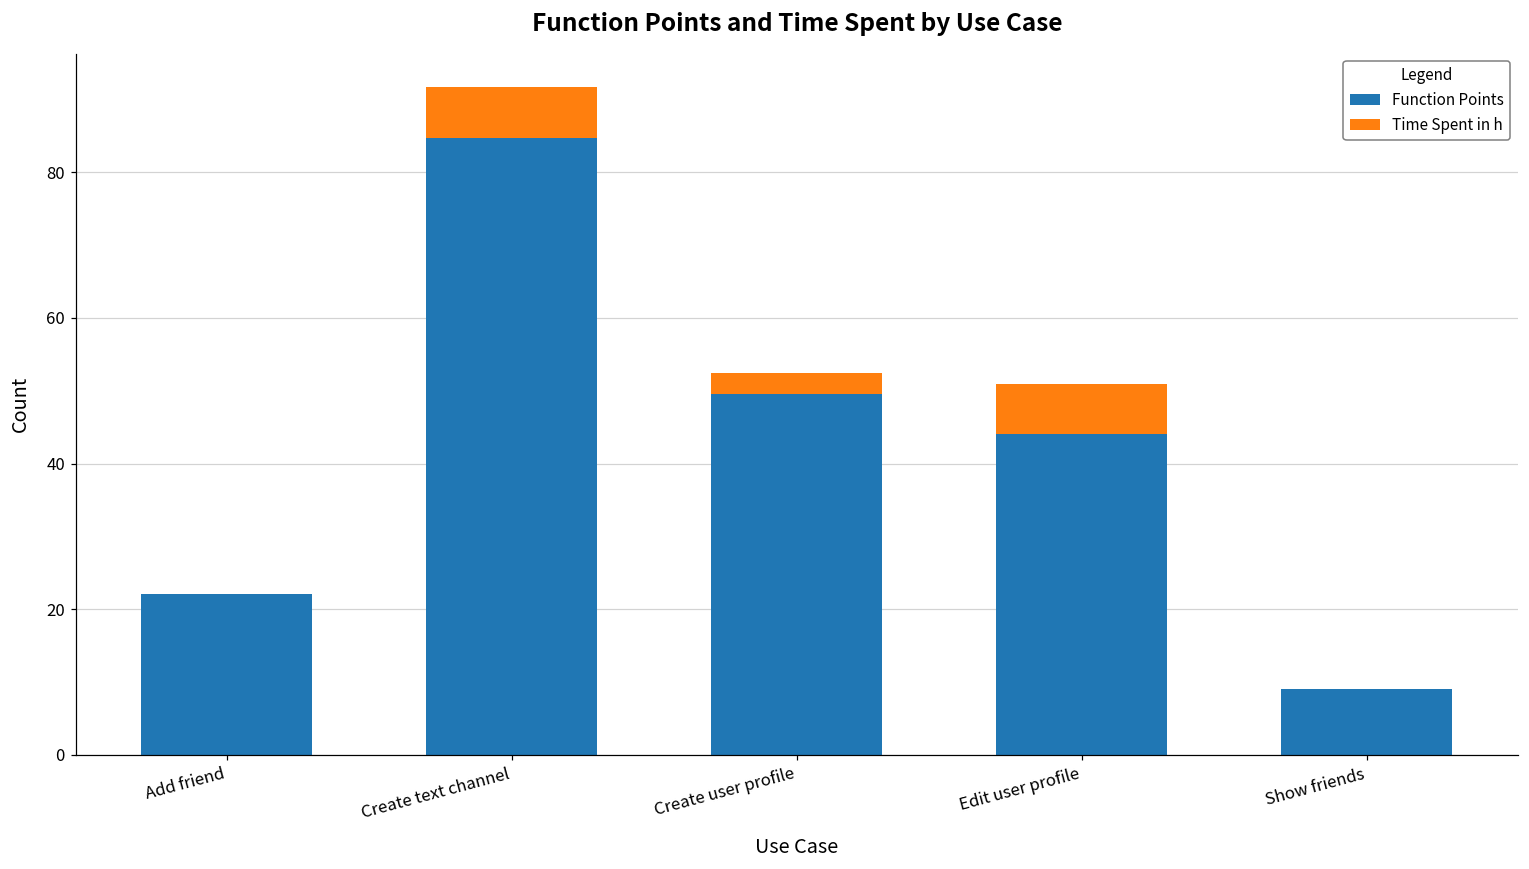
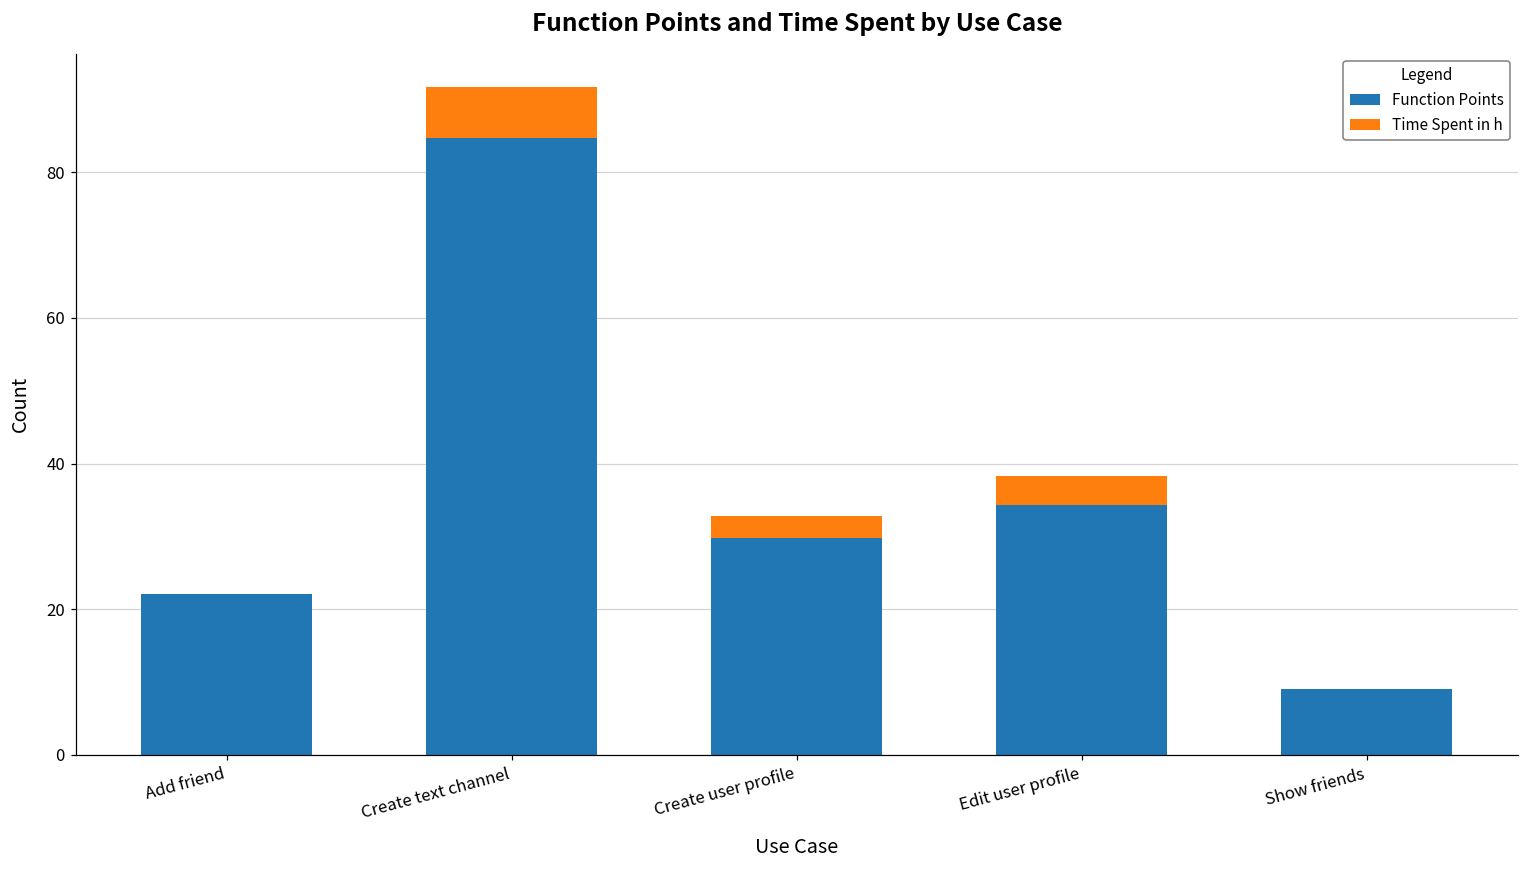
  {
    "Function Points": {
      "Add friend": 22,
      "Create text channel": 85,
-     "Create user profile": 50,
-     "Edit user profile": 44,
+     "Create user profile": 30,
+     "Edit user profile": 34,
      "Show friends": 9
    },
    "Time Spent in h": {
      "Add friend": 0,
      "Create text channel": 7,
      "Create user profile": 3,
-     "Edit user profile": 7,
+     "Edit user profile": 4,
      "Show friends": 0
    }
  }
